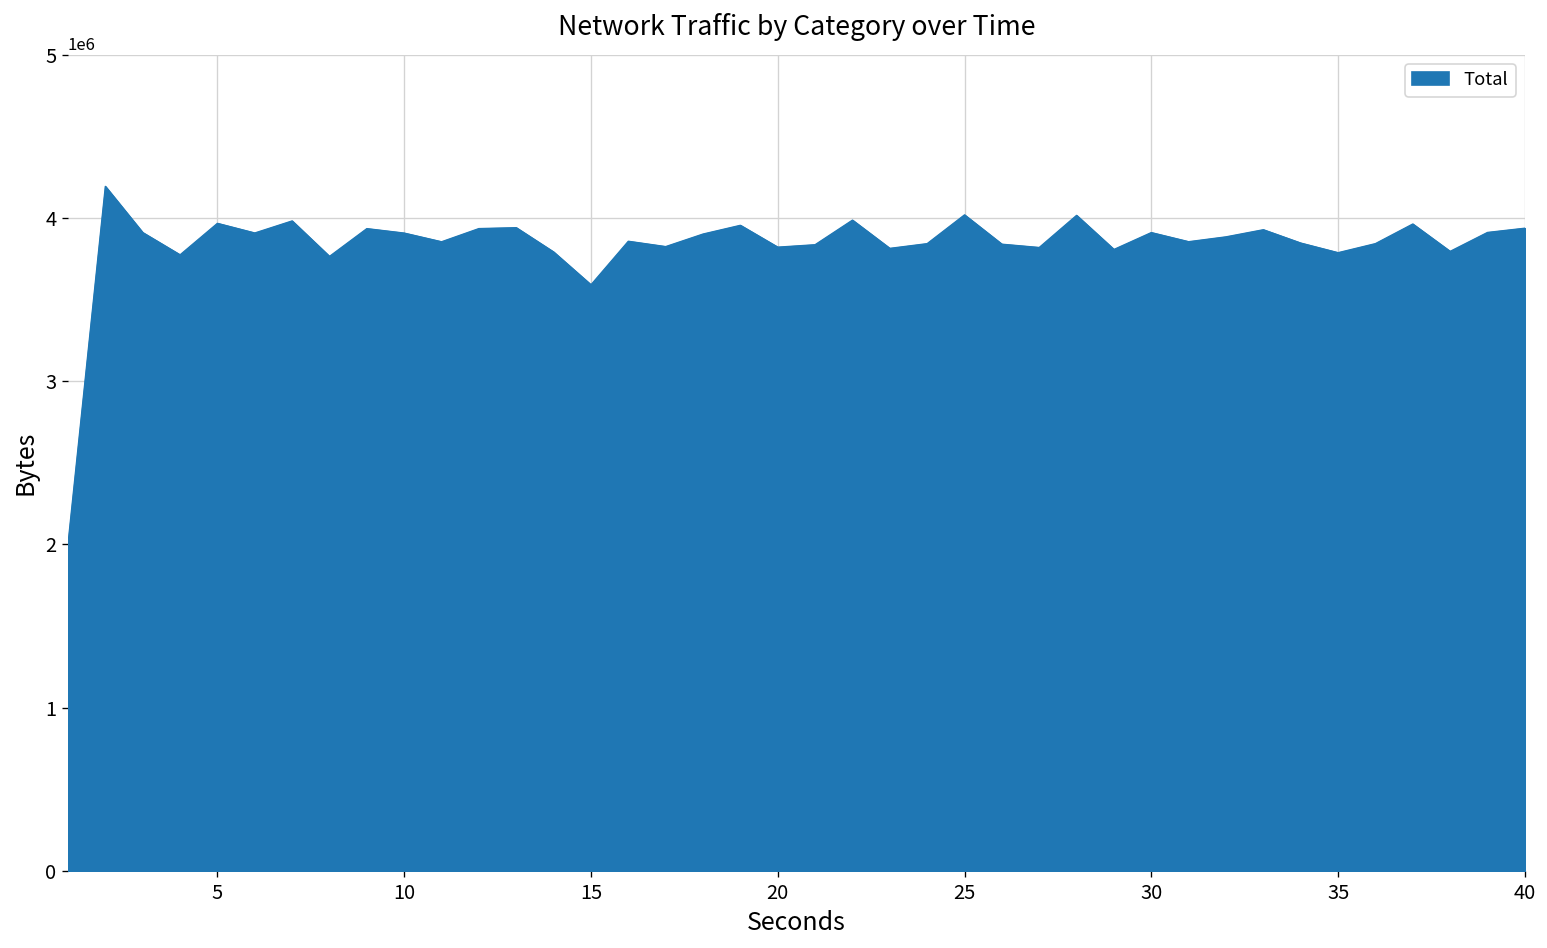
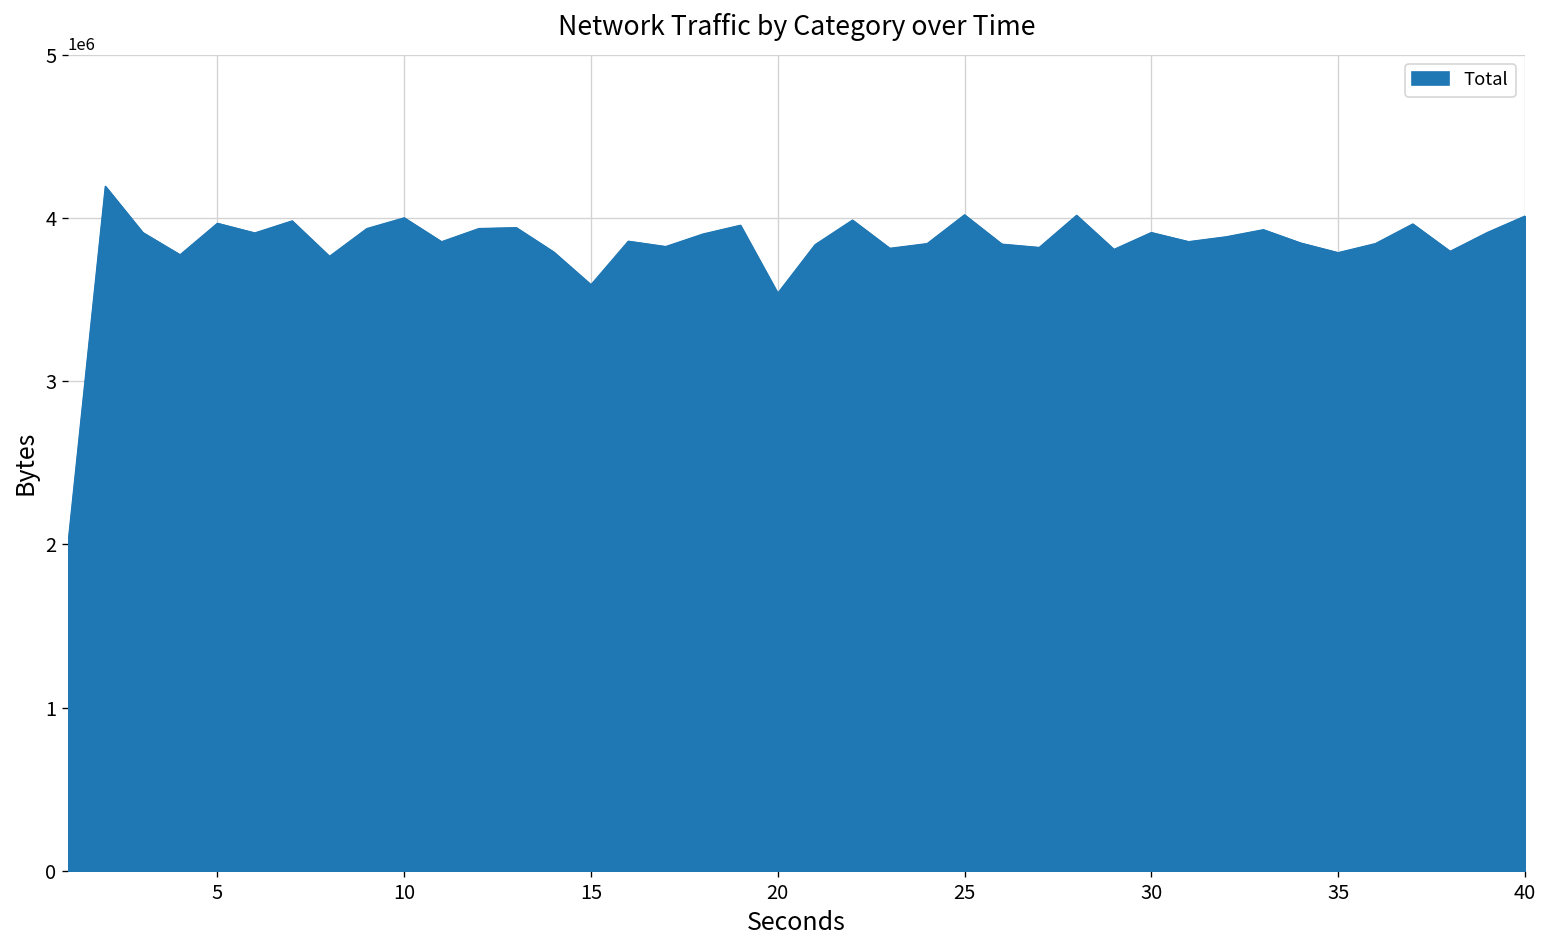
  {
    "5": 3970000,
-   "10": 3910000,
+   "10": 4000000,
    "15": 3590000,
-   "20": 3820000,
+   "20": 3540000,
    "25": 4020000,
    "30": 3910000,
    "35": 3790000,
-   "40": 3940000
+   "40": 4010000
  }
